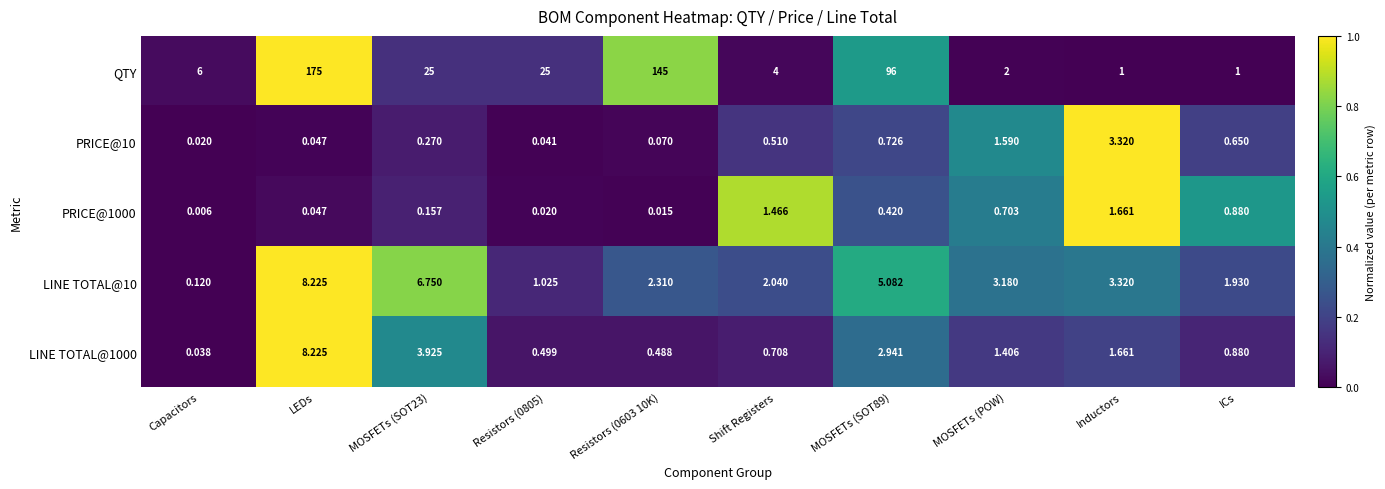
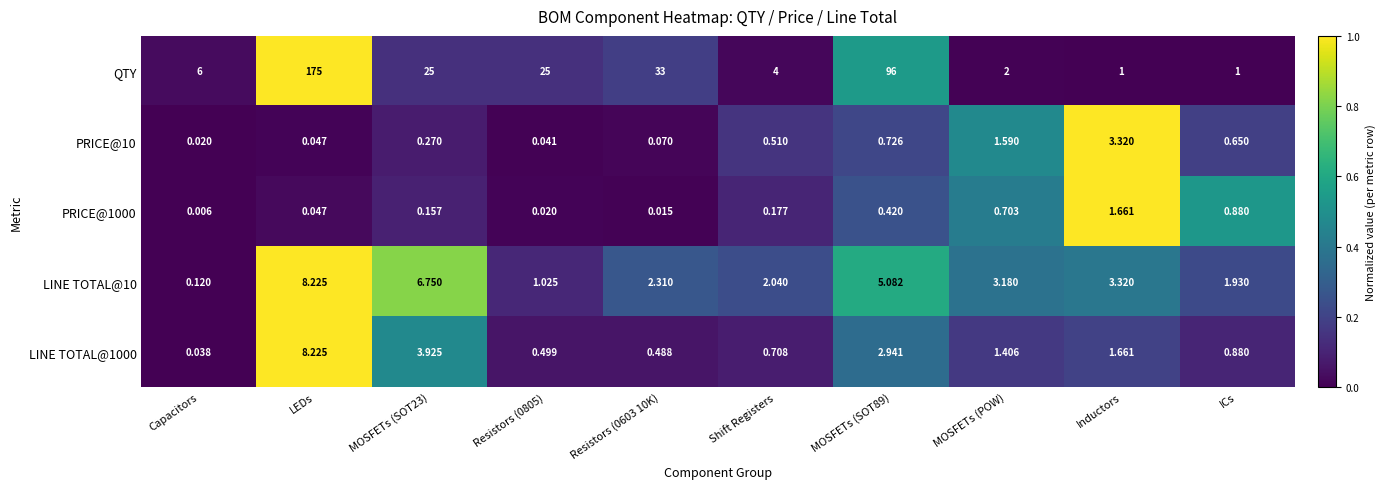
  {
    "QTY": {
      "Capacitors": 6,
      "LEDs": 175,
      "MOSFETs (SOT23)": 25,
      "Resistors (0805)": 25,
-     "Resistors (0603 10K)": 145,
+     "Resistors (0603 10K)": 33,
      "Shift Registers": 4,
      "MOSFETs (SOT89)": 96,
      "MOSFETs (POW)": 2,
      "Inductors": 1,
      "ICs": 1
    },
    "PRICE@10": {
      "Capacitors": 0.020,
      "LEDs": 0.047,
      "MOSFETs (SOT23)": 0.270,
      "Resistors (0805)": 0.041,
      "Resistors (0603 10K)": 0.070,
      "Shift Registers": 0.510,
      "MOSFETs (SOT89)": 0.726,
      "MOSFETs (POW)": 1.590,
      "Inductors": 3.320,
      "ICs": 0.650
    },
    "PRICE@1000": {
      "Capacitors": 0.006,
      "LEDs": 0.047,
      "MOSFETs (SOT23)": 0.157,
      "Resistors (0805)": 0.020,
      "Resistors (0603 10K)": 0.015,
-     "Shift Registers": 1.466,
+     "Shift Registers": 0.177,
      "MOSFETs (SOT89)": 0.420,
      "MOSFETs (POW)": 0.703,
      "Inductors": 1.661,
      "ICs": 0.880
    },
    "LINE TOTAL@10": {
      "Capacitors": 0.120,
      "LEDs": 8.225,
      "MOSFETs (SOT23)": 6.750,
      "Resistors (0805)": 1.025,
      "Resistors (0603 10K)": 2.310,
      "Shift Registers": 2.040,
      "MOSFETs (SOT89)": 5.082,
      "MOSFETs (POW)": 3.180,
      "Inductors": 3.320,
      "ICs": 1.930
    },
    "LINE TOTAL@1000": {
      "Capacitors": 0.038,
      "LEDs": 8.225,
      "MOSFETs (SOT23)": 3.925,
      "Resistors (0805)": 0.499,
      "Resistors (0603 10K)": 0.488,
      "Shift Registers": 0.708,
      "MOSFETs (SOT89)": 2.941,
      "MOSFETs (POW)": 1.406,
      "Inductors": 1.661,
      "ICs": 0.880
    }
  }
